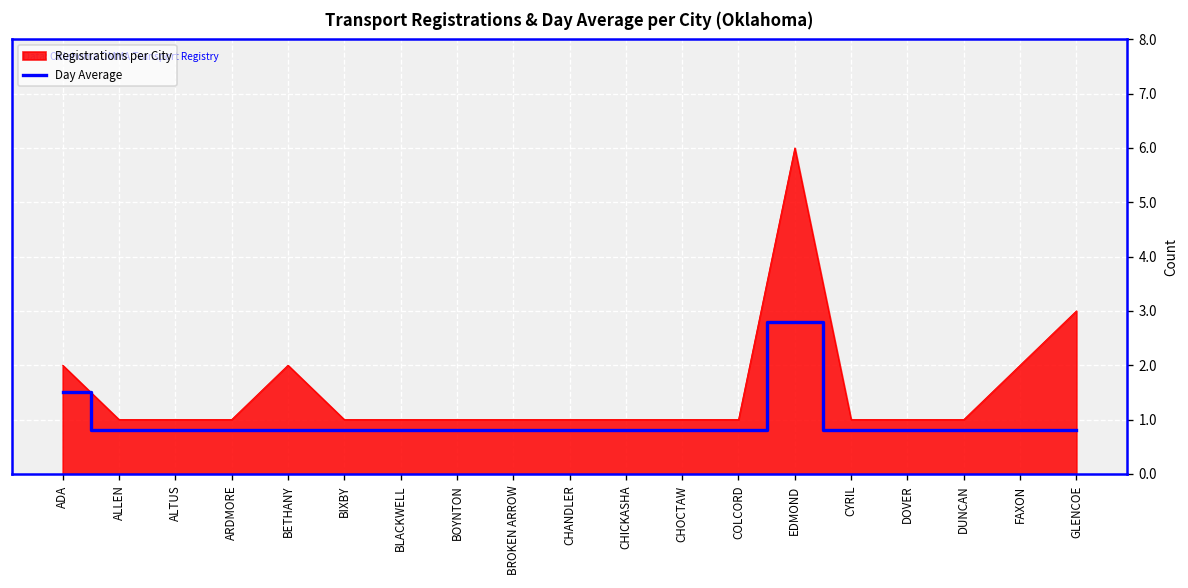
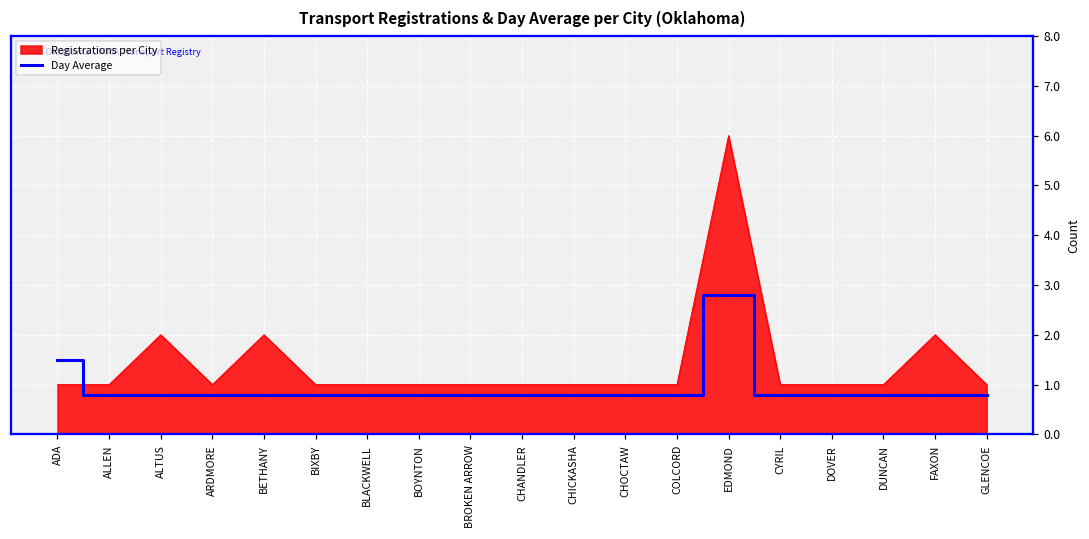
  {
    "Registrations per City": {
-     "ADA": 2,
+     "ADA": 1,
      "ALLEN": 1,
-     "ALTUS": 1,
+     "ALTUS": 2,
      "ARDMORE": 1,
      "BETHANY": 2,
      "BIXBY": 1,
      "BLACKWELL": 1,
      "BOYNTON": 1,
      "BROKEN ARROW": 1,
      "CHANDLER": 1,
      "CHICKASHA": 1,
      "CHOCTAW": 1,
      "COLCORD": 1,
      "EDMOND": 6,
      "CYRIL": 1,
      "DOVER": 1,
      "DUNCAN": 1,
      "FAXON": 2,
-     "GLENCOE": 3
+     "GLENCOE": 1
    },
    "Day Average": {
      "ADA": 1.5,
      "ALLEN": 0.8,
      "ALTUS": 0.8,
      "ARDMORE": 0.8,
      "BETHANY": 0.8,
      "BIXBY": 0.8,
      "BLACKWELL": 0.8,
      "BOYNTON": 0.8,
      "BROKEN ARROW": 0.8,
      "CHANDLER": 0.8,
      "CHICKASHA": 0.8,
      "CHOCTAW": 0.8,
      "COLCORD": 0.8,
      "EDMOND": 2.8,
      "CYRIL": 0.8,
      "DOVER": 0.8,
      "DUNCAN": 0.8,
      "FAXON": 0.8,
      "GLENCOE": 0.8
    }
  }
